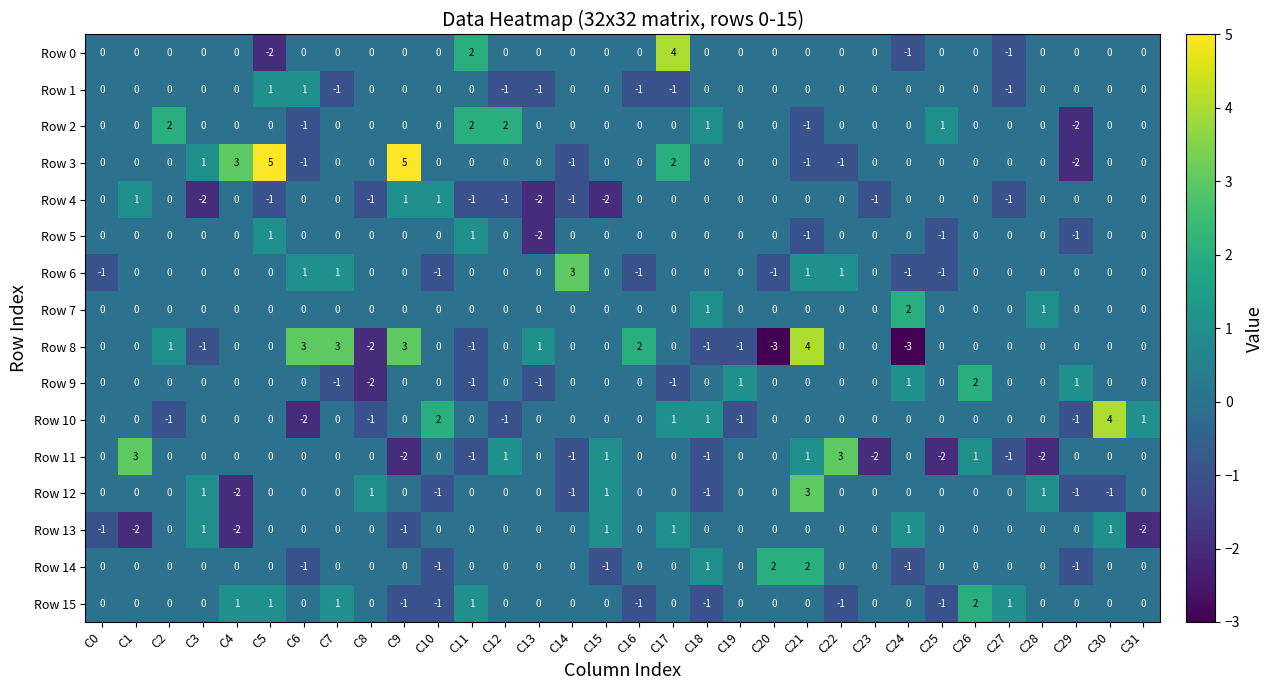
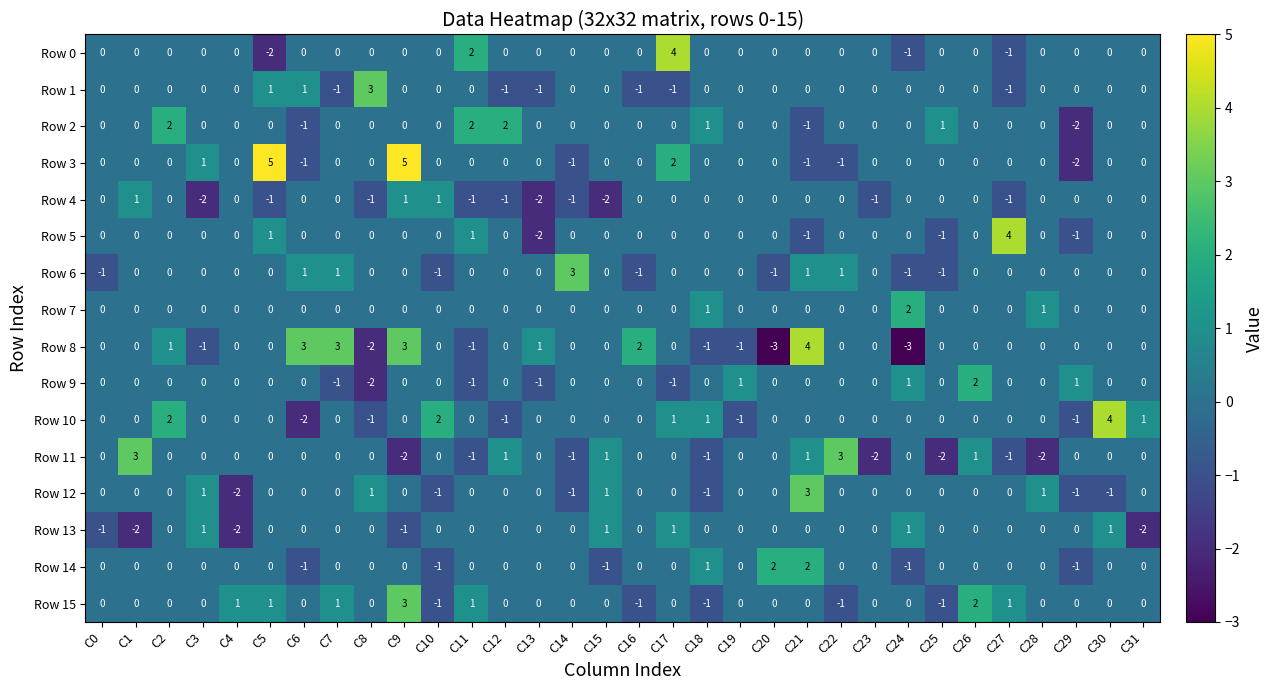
  {
    "Row 1": {
      "C0": 0,
      "C1": 0,
      "C2": 0,
      "C3": 0,
      "C4": 0,
      "C5": 1,
      "C6": 1,
      "C7": -1,
-     "C8": 0,
+     "C8": 3,
      "C9": 0,
      "C10": 0,
      "C11": 0,
      "C12": -1,
      "C13": -1,
      "C14": 0,
      "C15": 0,
      "C16": -1,
      "C17": -1,
      "C18": 0,
      "C19": 0,
      "C20": 0,
      "C21": 0,
      "C22": 0,
      "C23": 0,
      "C24": 0,
      "C25": 0,
      "C26": 0,
      "C27": -1,
      "C28": 0,
      "C29": 0,
      "C30": 0,
      "C31": 0
    },
    "Row 3": {
      "C0": 0,
      "C1": 0,
      "C2": 0,
      "C3": 1,
-     "C4": 3,
+     "C4": 0,
      "C5": 5,
      "C6": -1,
      "C7": 0,
      "C8": 0,
      "C9": 5,
      "C10": 0,
      "C11": 0,
      "C12": 0,
      "C13": 0,
      "C14": -1,
      "C15": 0,
      "C16": 0,
      "C17": 2,
      "C18": 0,
      "C19": 0,
      "C20": 0,
      "C21": -1,
      "C22": -1,
      "C23": 0,
      "C24": 0,
      "C25": 0,
      "C26": 0,
      "C27": 0,
      "C28": 0,
      "C29": -2,
      "C30": 0,
      "C31": 0
    },
    "Row 5": {
      "C0": 0,
      "C1": 0,
      "C2": 0,
      "C3": 0,
      "C4": 0,
      "C5": 1,
      "C6": 0,
      "C7": 0,
      "C8": 0,
      "C9": 0,
      "C10": 0,
      "C11": 1,
      "C12": 0,
      "C13": -2,
      "C14": 0,
      "C15": 0,
      "C16": 0,
      "C17": 0,
      "C18": 0,
      "C19": 0,
      "C20": 0,
      "C21": -1,
      "C22": 0,
      "C23": 0,
      "C24": 0,
      "C25": -1,
      "C26": 0,
-     "C27": 0,
+     "C27": 4,
      "C28": 0,
      "C29": -1,
      "C30": 0,
      "C31": 0
    },
    "Row 10": {
      "C0": 0,
      "C1": 0,
-     "C2": -1,
+     "C2": 2,
      "C3": 0,
      "C4": 0,
      "C5": 0,
      "C6": -2,
      "C7": 0,
      "C8": -1,
      "C9": 0,
      "C10": 2,
      "C11": 0,
      "C12": -1,
      "C13": 0,
      "C14": 0,
      "C15": 0,
      "C16": 0,
      "C17": 1,
      "C18": 1,
      "C19": -1,
      "C20": 0,
      "C21": 0,
      "C22": 0,
      "C23": 0,
      "C24": 0,
      "C25": 0,
      "C26": 0,
      "C27": 0,
      "C28": 0,
      "C29": -1,
      "C30": 4,
      "C31": 1
    },
    "Row 15": {
      "C0": 0,
      "C1": 0,
      "C2": 0,
      "C3": 0,
      "C4": 1,
      "C5": 1,
      "C6": 0,
      "C7": 1,
      "C8": 0,
-     "C9": -1,
+     "C9": 3,
      "C10": -1,
      "C11": 1,
      "C12": 0,
      "C13": 0,
      "C14": 0,
      "C15": 0,
      "C16": -1,
      "C17": 0,
      "C18": -1,
      "C19": 0,
      "C20": 0,
      "C21": 0,
      "C22": -1,
      "C23": 0,
      "C24": 0,
      "C25": -1,
      "C26": 2,
      "C27": 1,
      "C28": 0,
      "C29": 0,
      "C30": 0,
      "C31": 0
    }
  }
